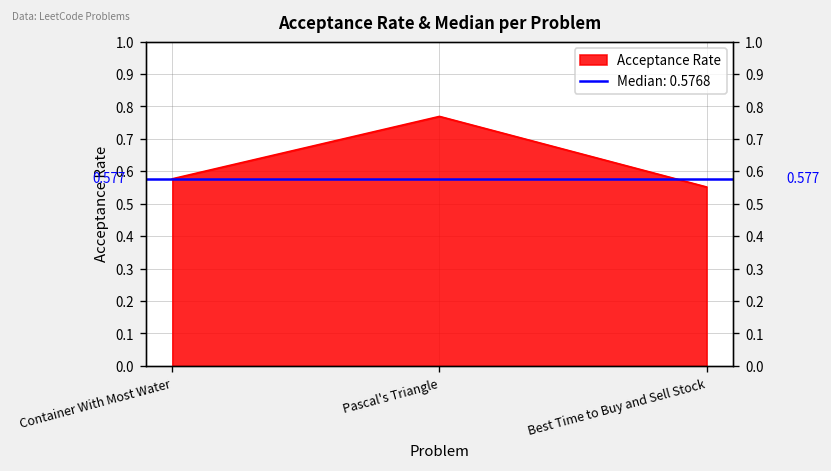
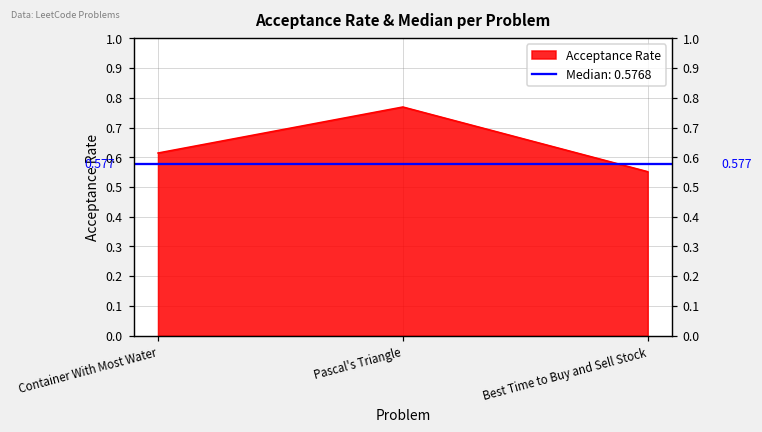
  {
-   "Container With Most Water": 0.58,
+   "Container With Most Water": 0.61,
    "Pascal's Triangle": 0.77,
    "Best Time to Buy and Sell Stock": 0.55
  }
